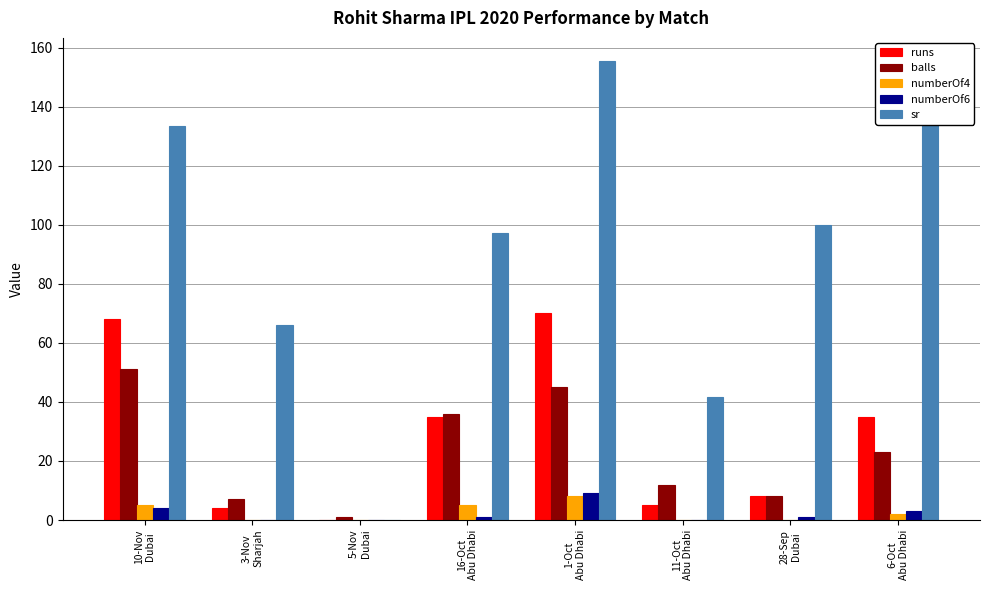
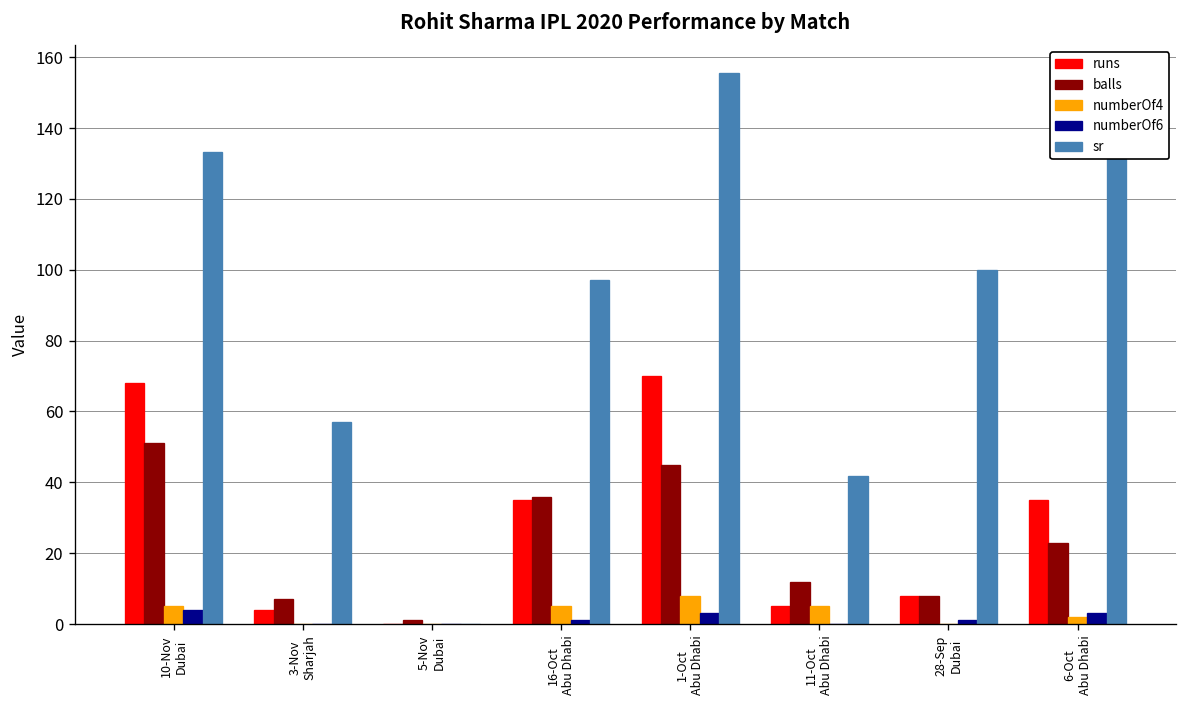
  {
    "runs": {
      "10-Nov Dubai": 68,
      "3-Nov Sharjah": 4,
      "5-Nov Dubai": 0,
      "16-Oct Abu Dhabi": 35,
      "1-Oct Abu Dhabi": 70,
      "11-Oct Abu Dhabi": 5,
      "28-Sep Dubai": 8,
      "6-Oct Abu Dhabi": 35
    },
    "balls": {
      "10-Nov Dubai": 51,
      "3-Nov Sharjah": 7,
      "5-Nov Dubai": 1,
      "16-Oct Abu Dhabi": 36,
      "1-Oct Abu Dhabi": 45,
      "11-Oct Abu Dhabi": 12,
      "28-Sep Dubai": 8,
      "6-Oct Abu Dhabi": 23
    },
    "numberOf4": {
      "10-Nov Dubai": 5,
      "3-Nov Sharjah": 0,
      "5-Nov Dubai": 0,
      "16-Oct Abu Dhabi": 5,
      "1-Oct Abu Dhabi": 8,
-     "11-Oct Abu Dhabi": 0,
+     "11-Oct Abu Dhabi": 5,
      "28-Sep Dubai": 0,
      "6-Oct Abu Dhabi": 2
    },
    "numberOf6": {
      "10-Nov Dubai": 4,
      "3-Nov Sharjah": 0,
      "5-Nov Dubai": 0,
      "16-Oct Abu Dhabi": 1,
-     "1-Oct Abu Dhabi": 9,
+     "1-Oct Abu Dhabi": 3,
      "11-Oct Abu Dhabi": 0,
      "28-Sep Dubai": 1,
      "6-Oct Abu Dhabi": 3
    },
    "sr": {
      "10-Nov Dubai": 133,
-     "3-Nov Sharjah": 66,
+     "3-Nov Sharjah": 57,
      "5-Nov Dubai": 0,
      "16-Oct Abu Dhabi": 97,
      "1-Oct Abu Dhabi": 156,
      "11-Oct Abu Dhabi": 42,
      "28-Sep Dubai": 100
    }
  }
